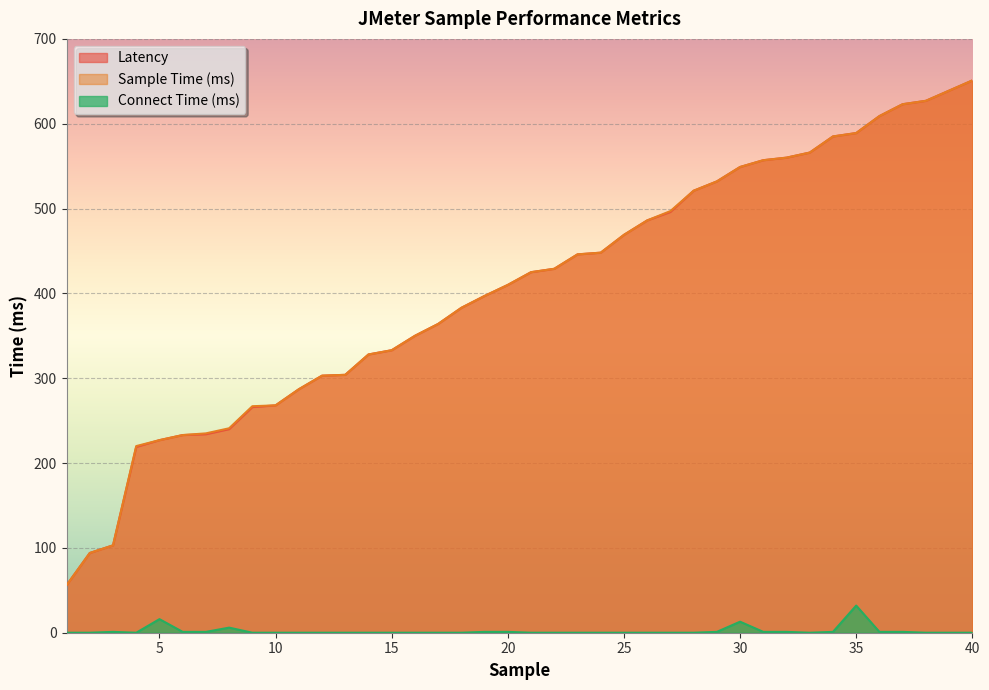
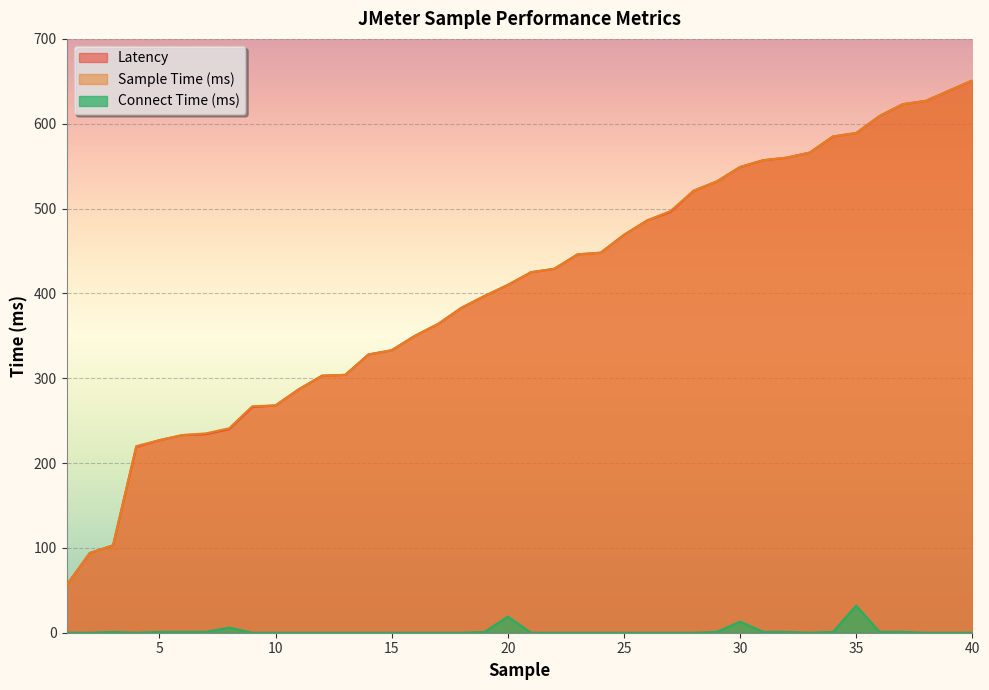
  {
    "Connect Time (ms)": {
-     "5": 20,
+     "5": 0,
      "10": 0,
      "15": 0,
-     "20": 0,
+     "20": 20,
      "25": 0,
      "30": 10,
      "35": 30,
      "40": 0
    }
  }
